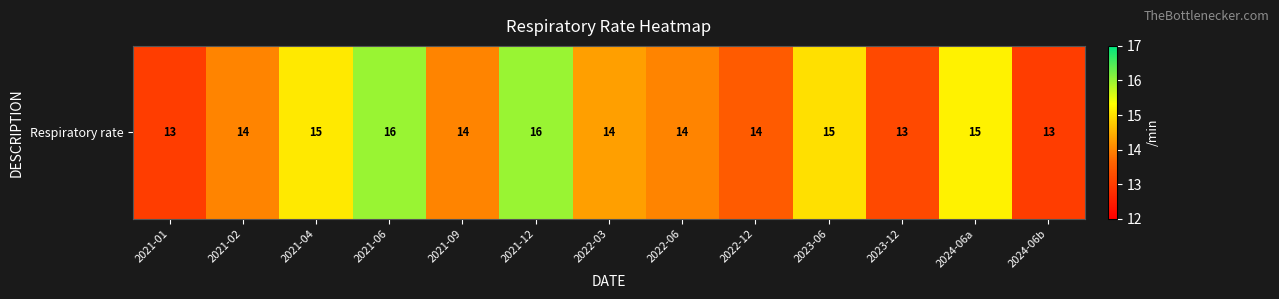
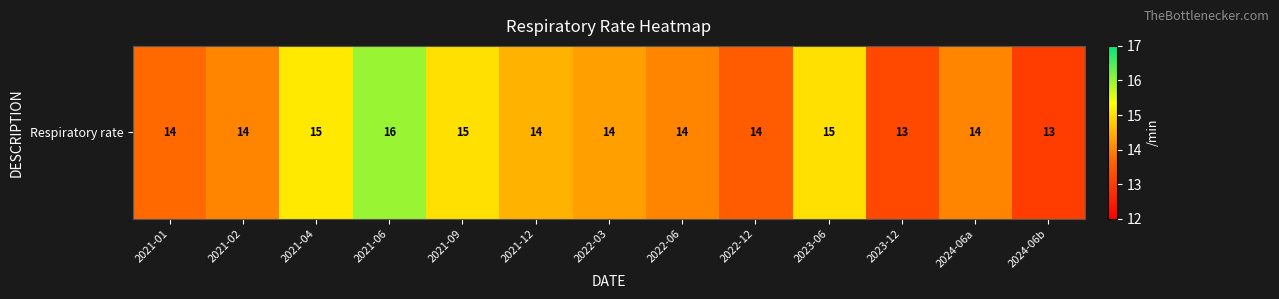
  {
    "Respiratory rate": {
-     "2021-01": 13,
+     "2021-01": 14,
      "2021-02": 14,
      "2021-04": 15,
      "2021-06": 16,
-     "2021-09": 14,
-     "2021-12": 16,
+     "2021-09": 15,
+     "2021-12": 14,
      "2022-03": 14,
      "2022-06": 14,
      "2022-12": 14,
      "2023-06": 15,
      "2023-12": 13,
-     "2024-06a": 15,
+     "2024-06a": 14,
      "2024-06b": 13
    }
  }
